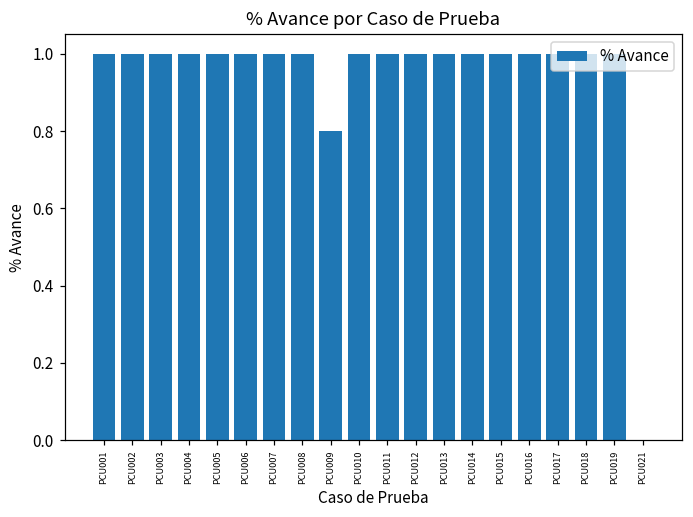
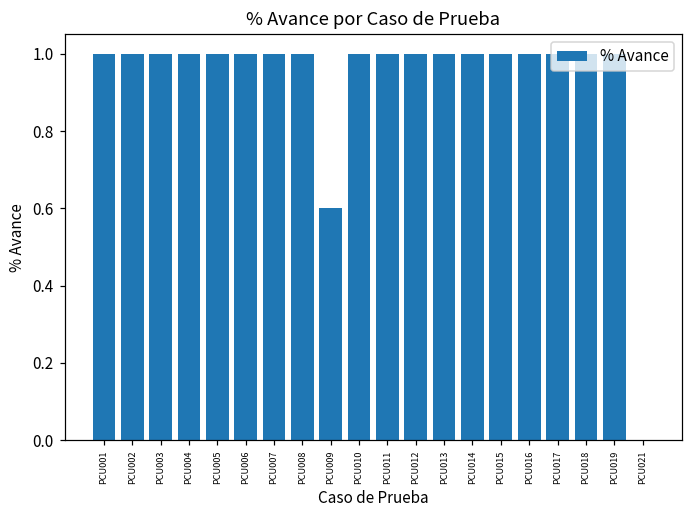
  {
    "PCU001": 1.0,
    "PCU002": 1.0,
    "PCU003": 1.0,
    "PCU004": 1.0,
    "PCU005": 1.0,
    "PCU006": 1.0,
    "PCU007": 1.0,
    "PCU008": 1.0,
-   "PCU009": 0.8,
+   "PCU009": 0.6,
    "PCU010": 1.0,
    "PCU011": 1.0,
    "PCU012": 1.0,
    "PCU013": 1.0,
    "PCU014": 1.0,
    "PCU015": 1.0,
    "PCU016": 1.0,
    "PCU021": 0.0
  }
